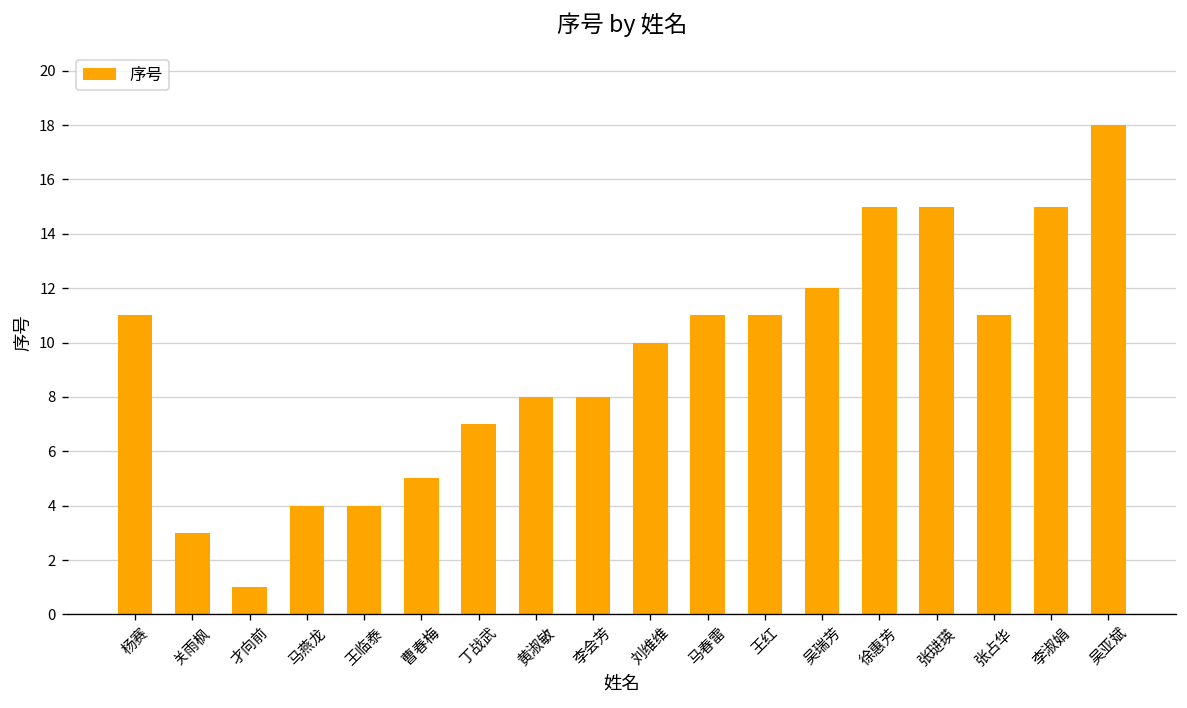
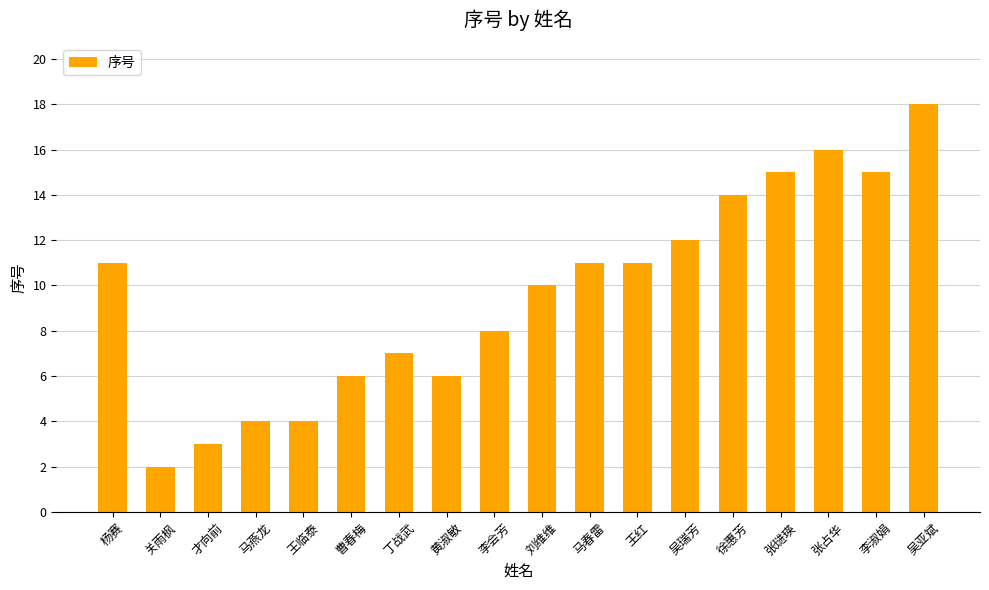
  {
    "杨赛": 11,
-   "关雨枫": 3,
-   "才向前": 1,
+   "关雨枫": 2,
+   "才向前": 3,
    "马燕龙": 4,
    "王临泰": 4,
-   "曹春梅": 5,
+   "曹春梅": 6,
    "丁战武": 7,
-   "黄淑敏": 8,
+   "黄淑敏": 6,
    "李会芳": 8,
    "刘维维": 10,
    "马春雷": 11,
    "王红": 11,
    "吴瑞芳": 12,
-   "徐惠芳": 15,
+   "徐惠芳": 14,
    "张琎瑛": 15,
-   "张占华": 11,
+   "张占华": 16,
    "李淑娟": 15,
    "吴亚斌": 18
  }
